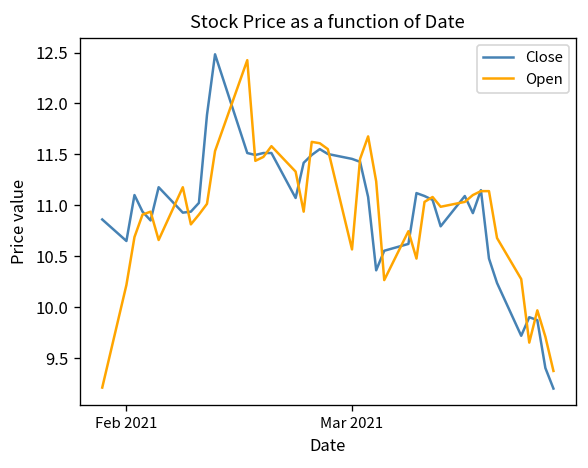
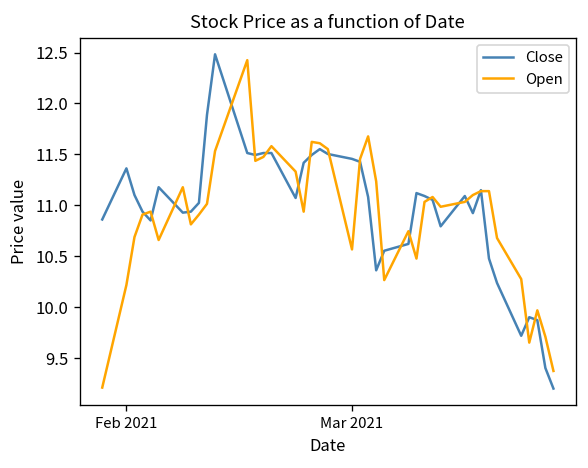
  {
    "Close": {
-     "Feb 2021": 10.6,
+     "Feb 2021": 11.4,
      "Mar 2021": 11.5
    },
    "Open": {
      "Feb 2021": 10.2,
      "Mar 2021": 10.6
    }
  }
